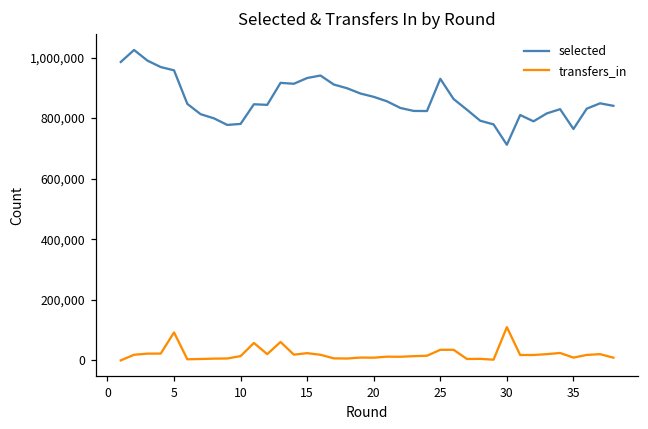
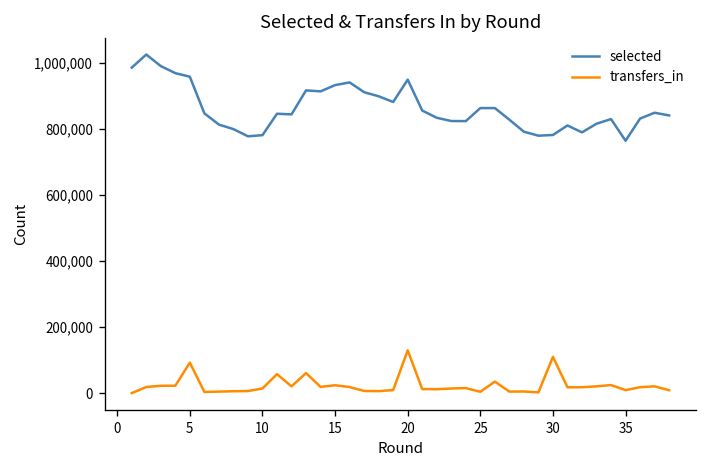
  {
    "selected": {
      "5": "960,000",
      "10": "780,000",
      "15": "930,000",
-     "20": "870,000",
-     "25": "930,000",
-     "30": "710,000",
+     "20": "950,000",
+     "25": "860,000",
+     "30": "780,000",
      "35": "760,000"
    },
    "transfers_in": {
      "5": "90,000",
      "10": "10,000",
      "15": "20,000",
-     "20": "10,000",
-     "25": "30,000",
+     "20": "130,000",
+     "25": "0",
      "30": "110,000",
      "35": "10,000"
    }
  }
